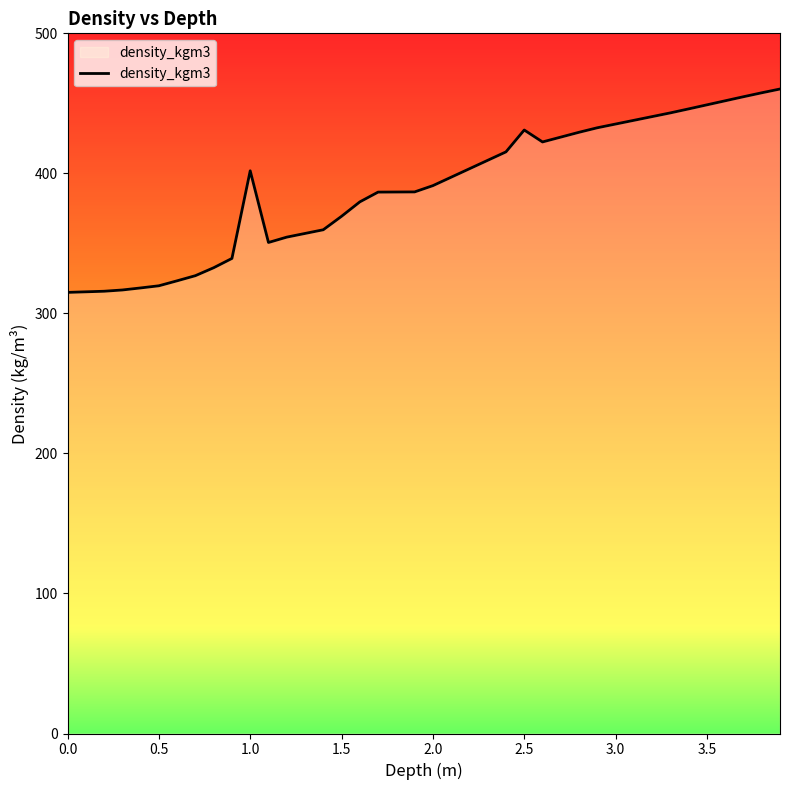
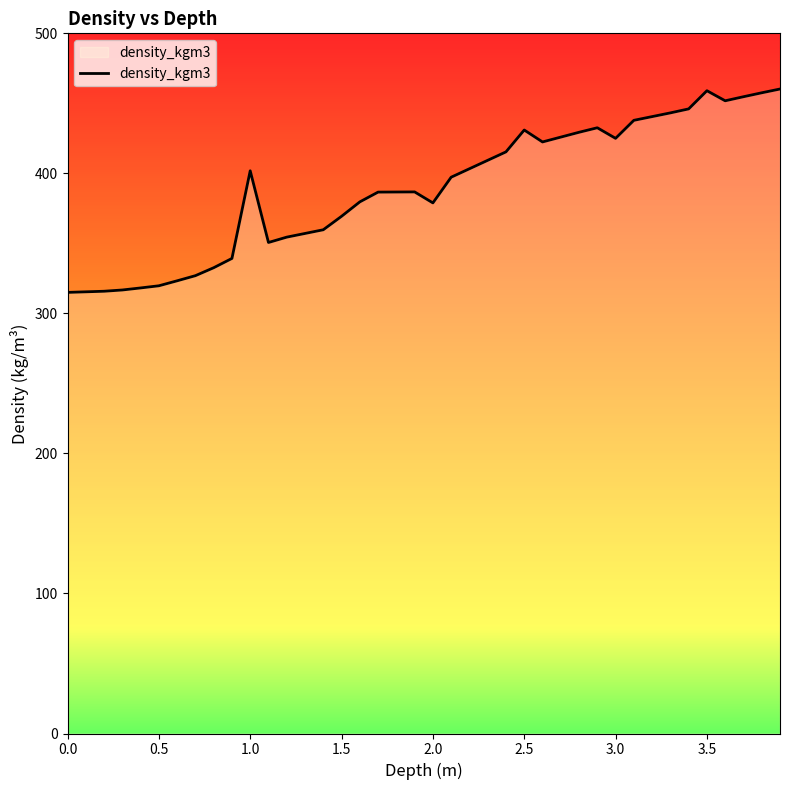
  {
    "0.0": 315,
    "0.5": 320,
    "1.0": 402,
    "1.5": 369,
-   "2.0": 391,
+   "2.0": 379,
    "2.5": 431,
-   "3.0": 435,
-   "3.5": 449
+   "3.0": 425,
+   "3.5": 459
  }
